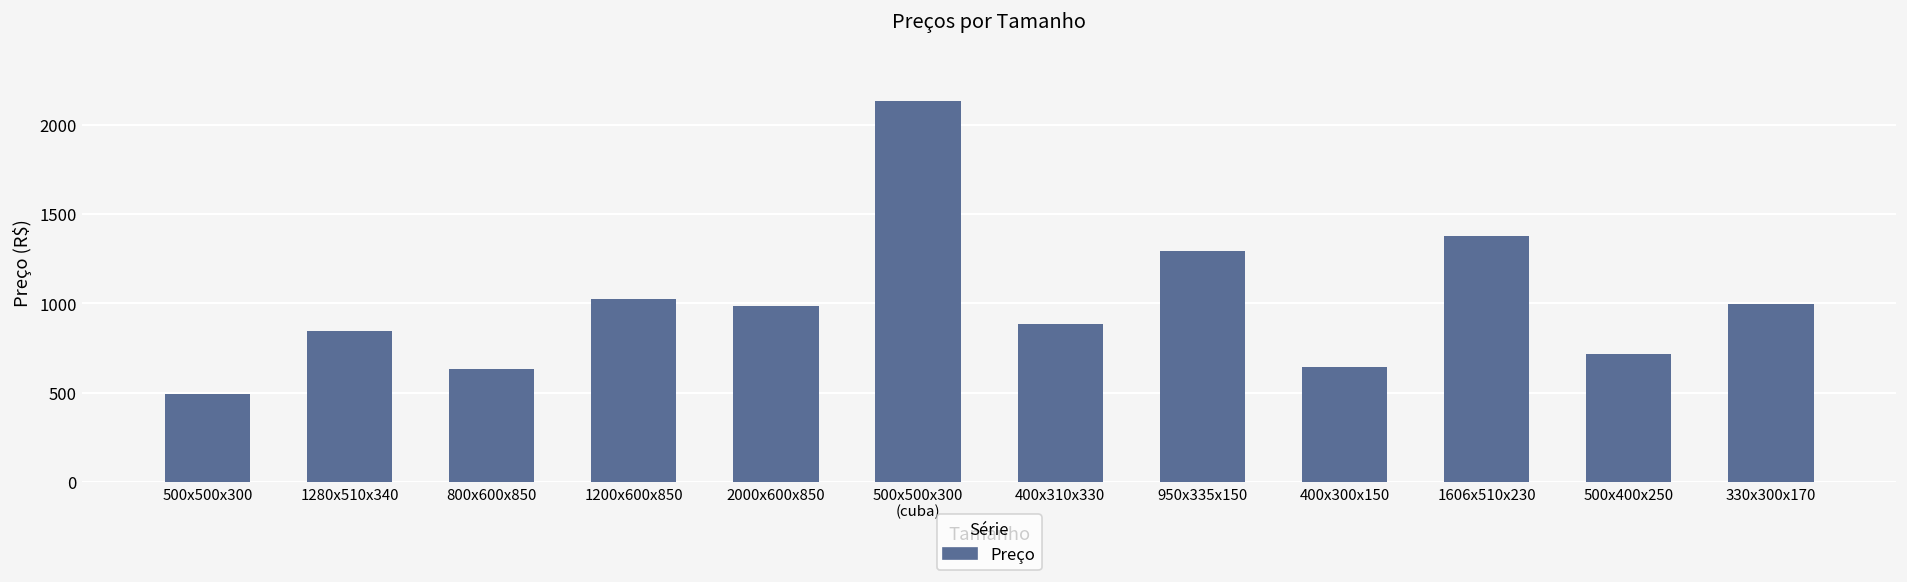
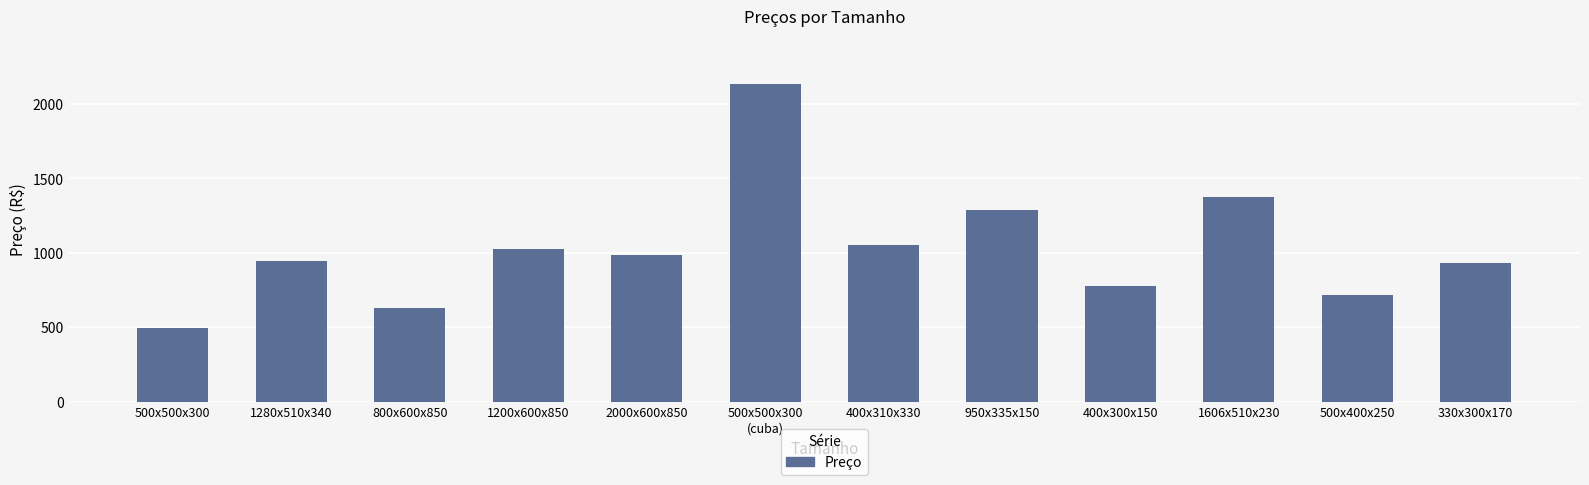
  {
    "500x500x300": 500,
-   "1280x510x340": 840,
+   "1280x510x340": 950,
    "800x600x850": 630,
    "1200x600x850": 1030,
    "2000x600x850": 990,
    "500x500x300 (cuba)": 2140,
-   "400x310x330": 890,
+   "400x310x330": 1060,
    "950x335x150": 1290,
-   "400x300x150": 640,
+   "400x300x150": 780,
    "1606x510x230": 1380,
    "500x400x250": 720,
-   "330x300x170": 1000
+   "330x300x170": 930
  }
